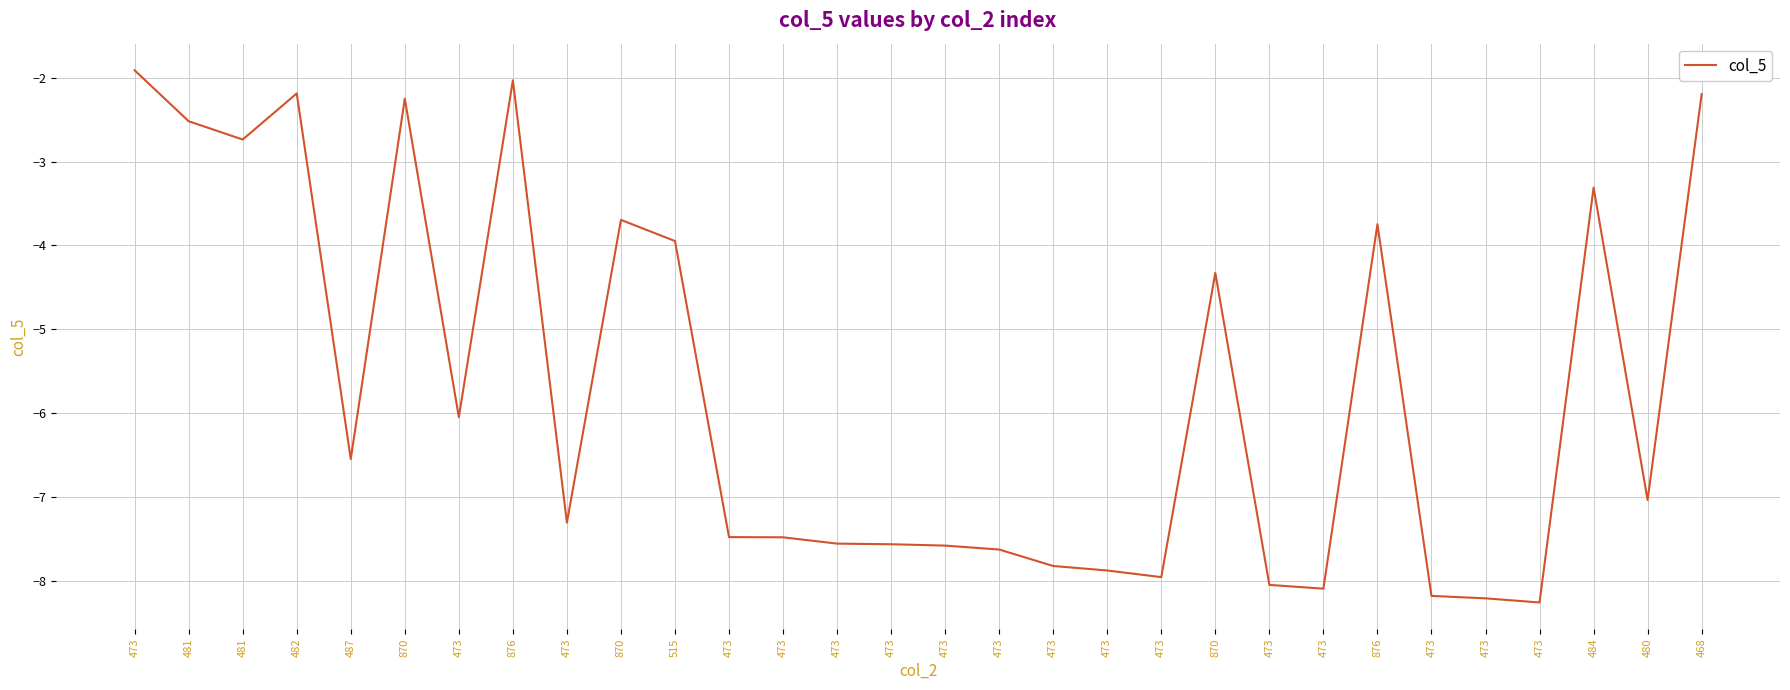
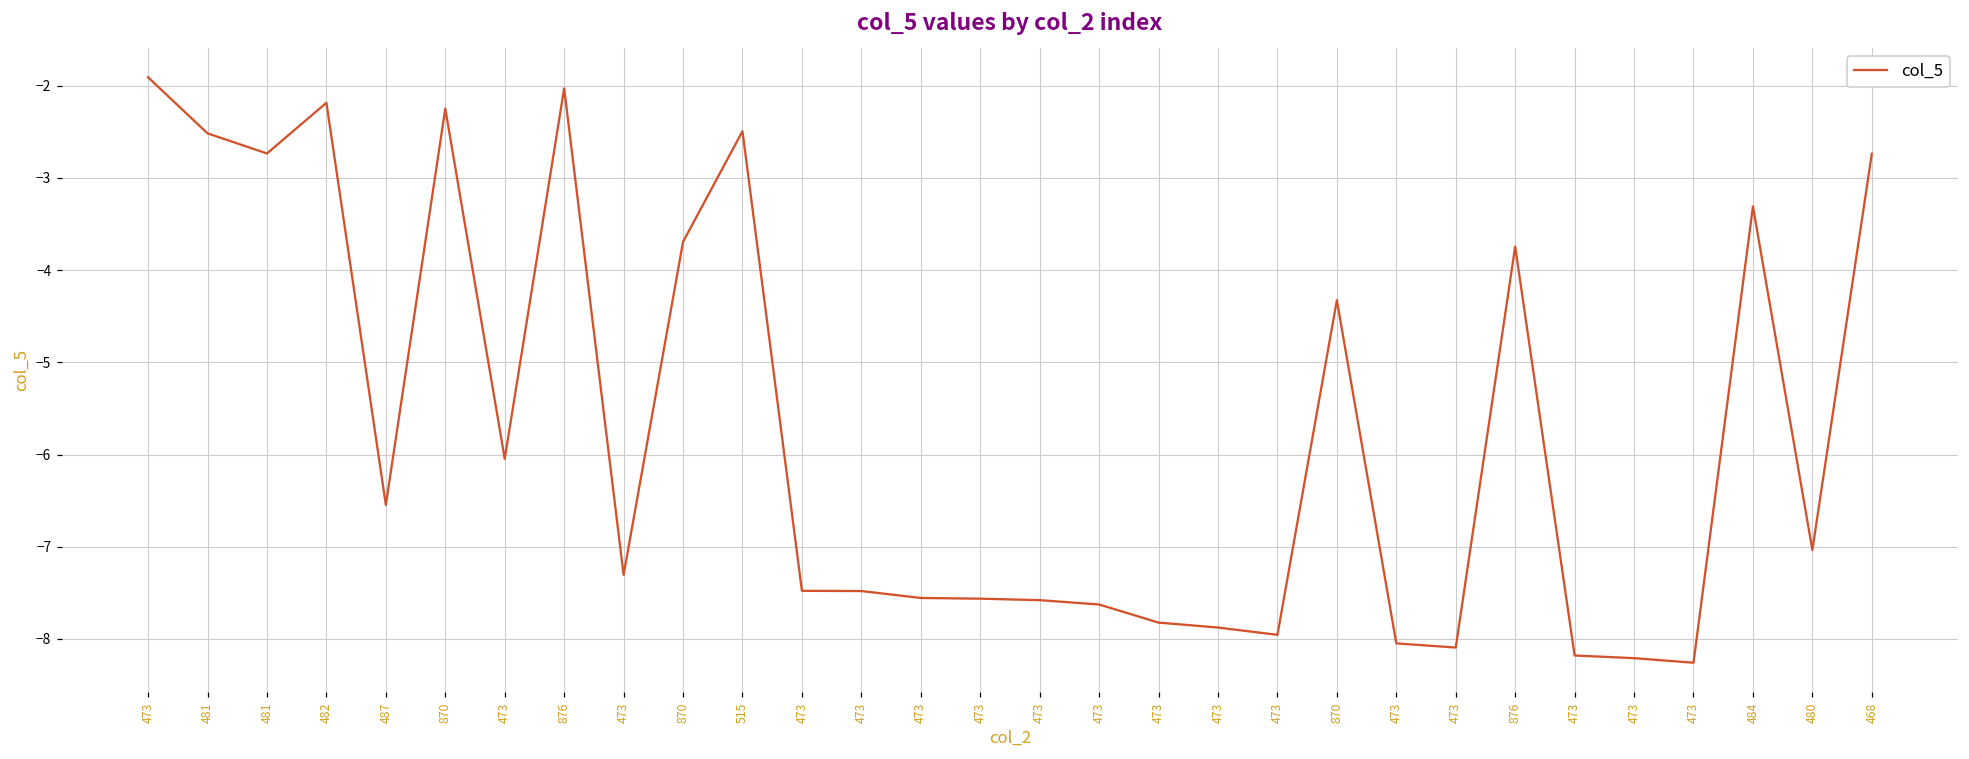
  {
    "482": -2.2,
    "487": -6.5,
-   "515": -3.9,
+   "515": -2.5,
    "484": -3.3,
    "480": -7.0,
-   "468": -2.2
+   "468": -2.7
  }
